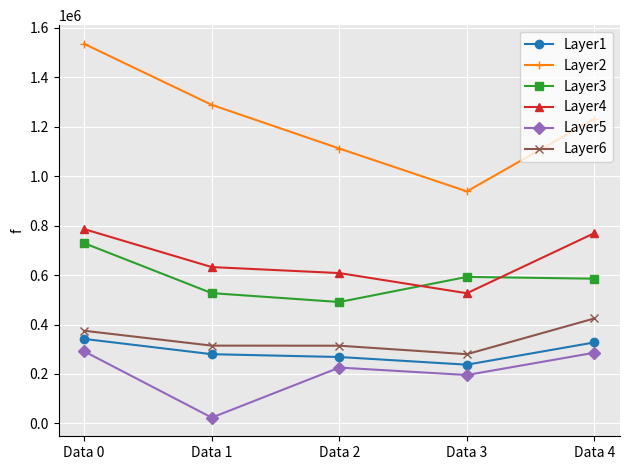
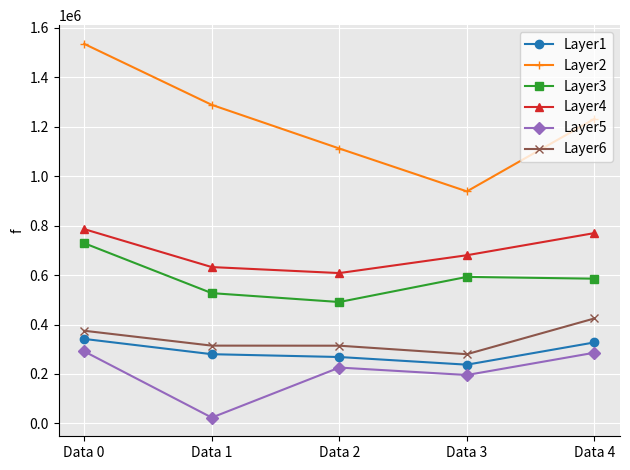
  {
    "Layer1": {
      "Data 0": 340000,
      "Data 1": 280000,
      "Data 2": 270000,
      "Data 3": 240000,
      "Data 4": 330000
    },
    "Layer2": {
      "Data 0": 1540000,
      "Data 1": 1290000,
      "Data 2": 1110000,
      "Data 3": 940000
    },
    "Layer3": {
      "Data 0": 730000,
      "Data 1": 530000,
      "Data 2": 490000,
      "Data 3": 590000,
      "Data 4": 590000
    },
    "Layer4": {
      "Data 0": 790000,
      "Data 1": 630000,
      "Data 2": 610000,
-     "Data 3": 530000,
+     "Data 3": 680000,
      "Data 4": 770000
    },
    "Layer5": {
      "Data 0": 290000,
      "Data 1": 20000,
      "Data 2": 230000,
      "Data 3": 200000,
      "Data 4": 290000
    },
    "Layer6": {
      "Data 0": 370000,
      "Data 1": 310000,
      "Data 2": 310000,
      "Data 3": 280000,
      "Data 4": 420000
    }
  }
